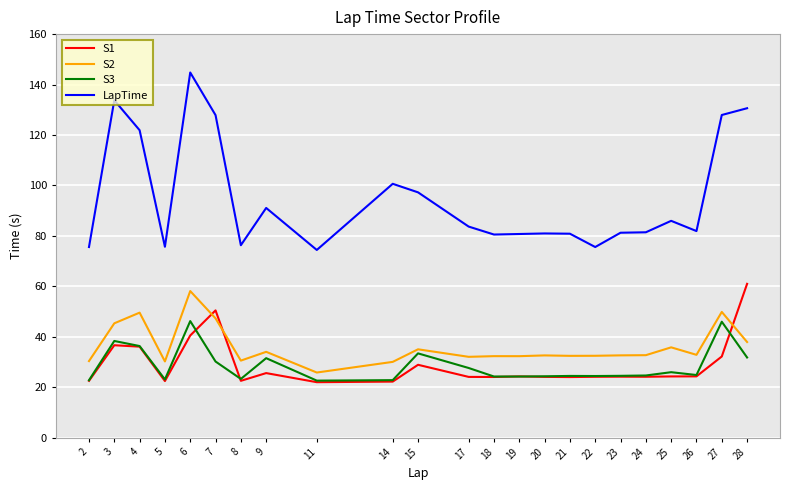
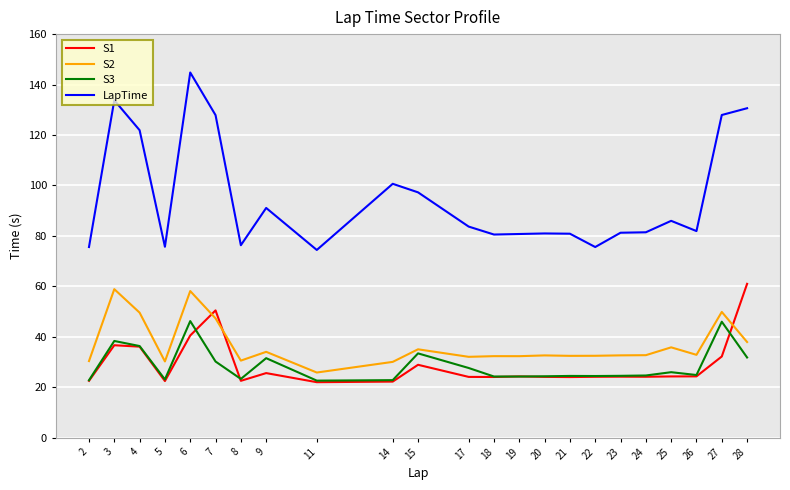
  {
    "S1": {
      "3": 37,
      "6": 40,
      "7": 50,
      "9": 26,
      "15": 29,
      "17": 24,
      "25": 24,
      "27": 32,
      "28": 61
    },
    "S2": {
      "2": 30,
-     "3": 45,
+     "3": 59,
      "4": 50,
      "5": 30,
      "6": 58,
      "7": 47,
      "8": 31,
      "9": 34,
      "11": 26,
      "14": 30,
      "15": 35,
      "17": 32,
      "18": 32,
      "19": 32,
      "20": 33,
      "21": 32,
      "22": 32,
      "23": 33,
      "24": 33,
      "25": 36,
      "26": 33,
      "27": 50,
      "28": 38
    },
    "S3": {
      "3": 38,
      "6": 46,
      "7": 30,
      "9": 31,
      "15": 33,
      "17": 28,
      "25": 26,
      "27": 46,
      "28": 32
    },
    "LapTime": {
      "2": 76,
      "4": 122,
      "5": 76,
      "6": 145,
      "7": 128,
      "8": 76,
      "9": 91,
      "11": 74,
      "14": 101,
      "15": 97,
      "17": 84,
      "18": 81,
      "19": 81,
      "20": 81,
      "21": 81,
      "22": 76,
      "23": 81,
      "24": 81,
      "25": 86,
      "26": 82,
      "27": 128,
      "28": 131
    }
  }
